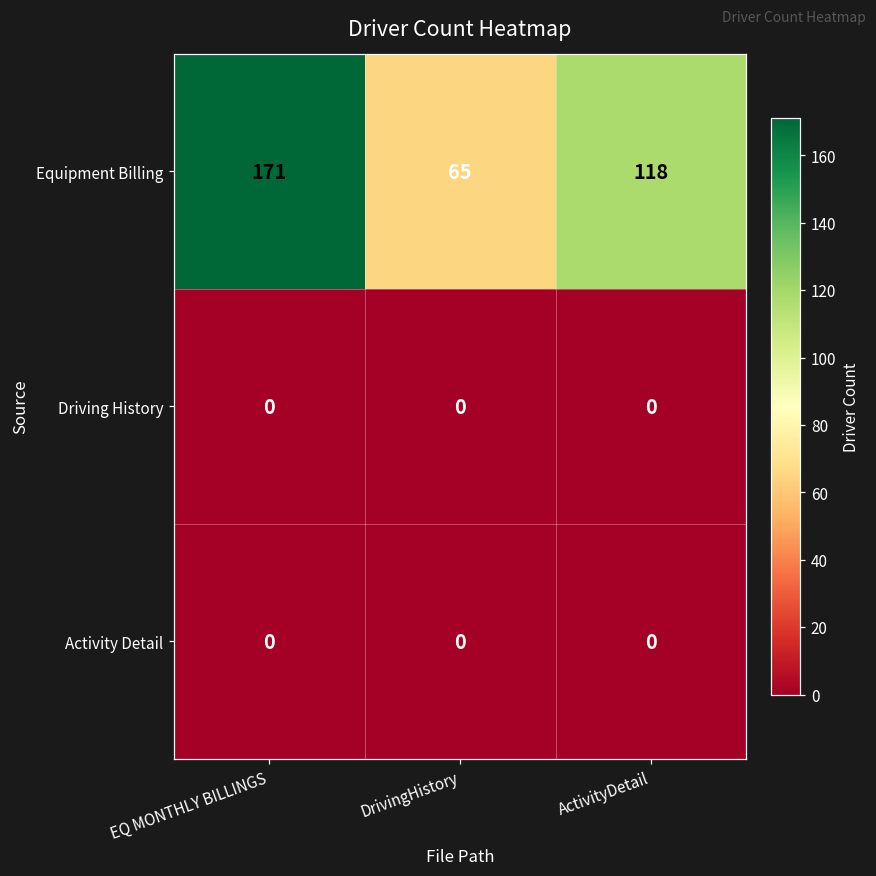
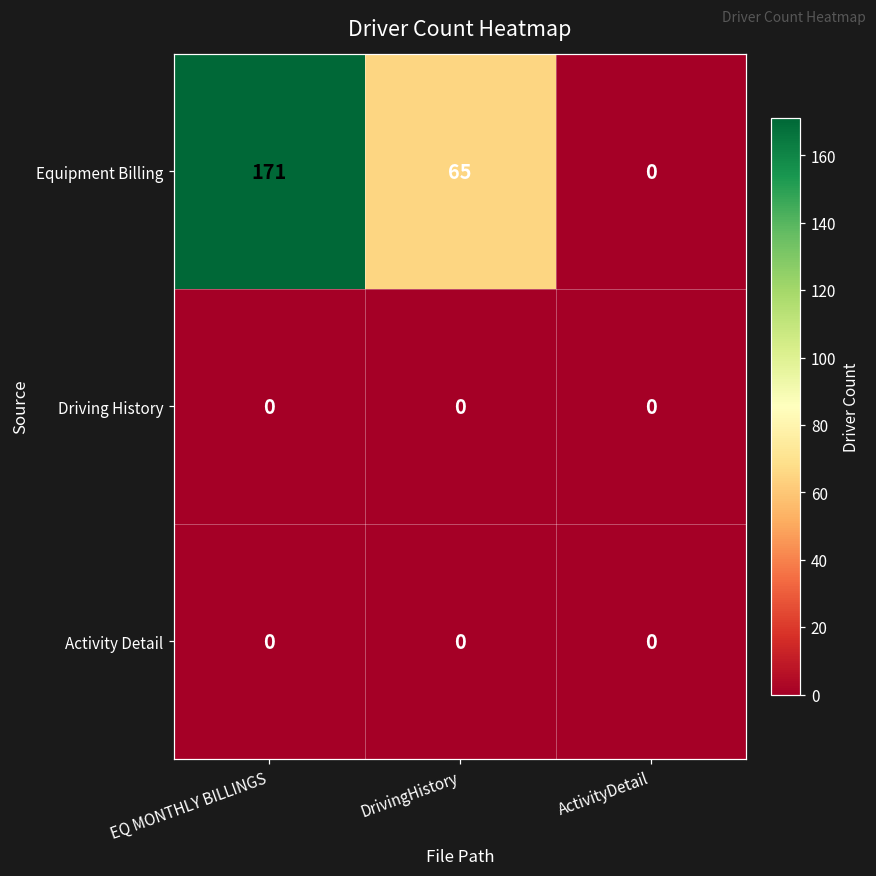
  {
    "Equipment Billing": {
      "EQ MONTHLY BILLINGS": 171,
      "DrivingHistory": 65,
-     "ActivityDetail": 118
+     "ActivityDetail": 0
    },
    "Driving History": {
      "EQ MONTHLY BILLINGS": 0,
      "DrivingHistory": 0,
      "ActivityDetail": 0
    },
    "Activity Detail": {
      "EQ MONTHLY BILLINGS": 0,
      "DrivingHistory": 0,
      "ActivityDetail": 0
    }
  }
